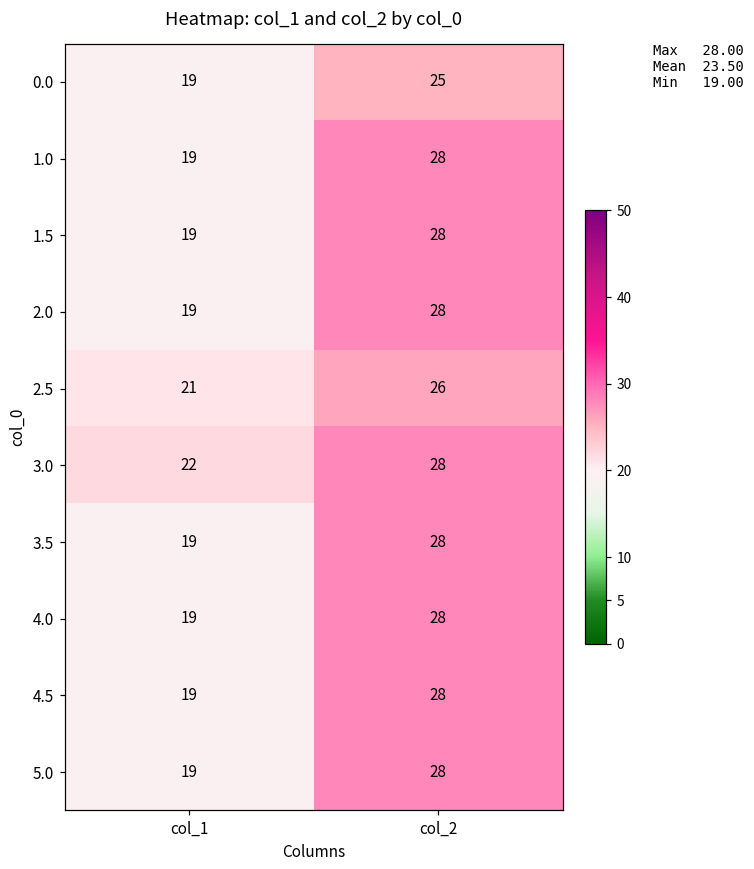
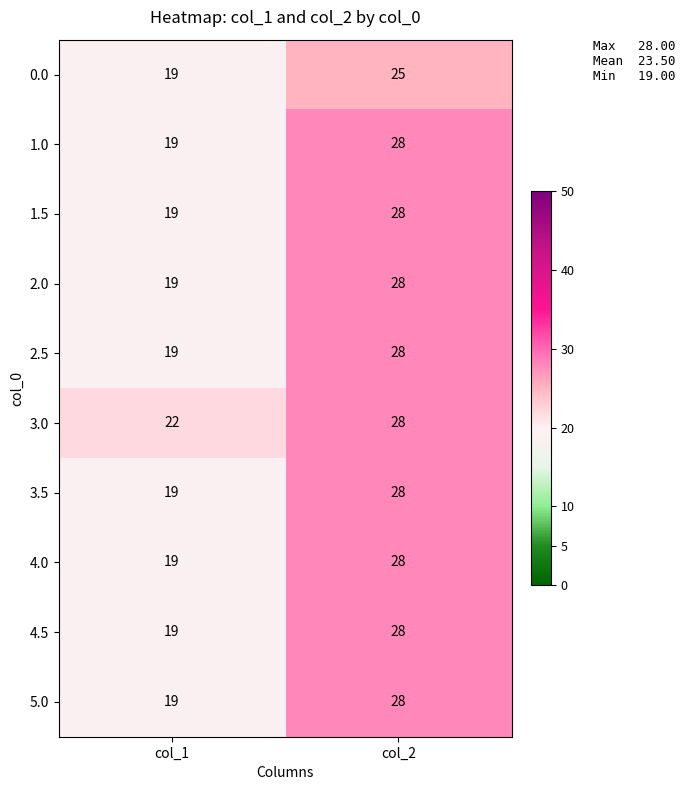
  {
    "0.0": {
      "col_1": 19,
      "col_2": 25
    },
    "1.0": {
      "col_1": 19,
      "col_2": 28
    },
    "1.5": {
      "col_1": 19,
      "col_2": 28
    },
    "2.0": {
      "col_1": 19,
      "col_2": 28
    },
    "2.5": {
-     "col_1": 21,
-     "col_2": 26
+     "col_1": 19,
+     "col_2": 28
    },
    "3.0": {
      "col_1": 22,
      "col_2": 28
    },
    "3.5": {
      "col_1": 19,
      "col_2": 28
    },
    "4.0": {
      "col_1": 19,
      "col_2": 28
    },
    "4.5": {
      "col_1": 19,
      "col_2": 28
    },
    "5.0": {
      "col_1": 19,
      "col_2": 28
    }
  }
